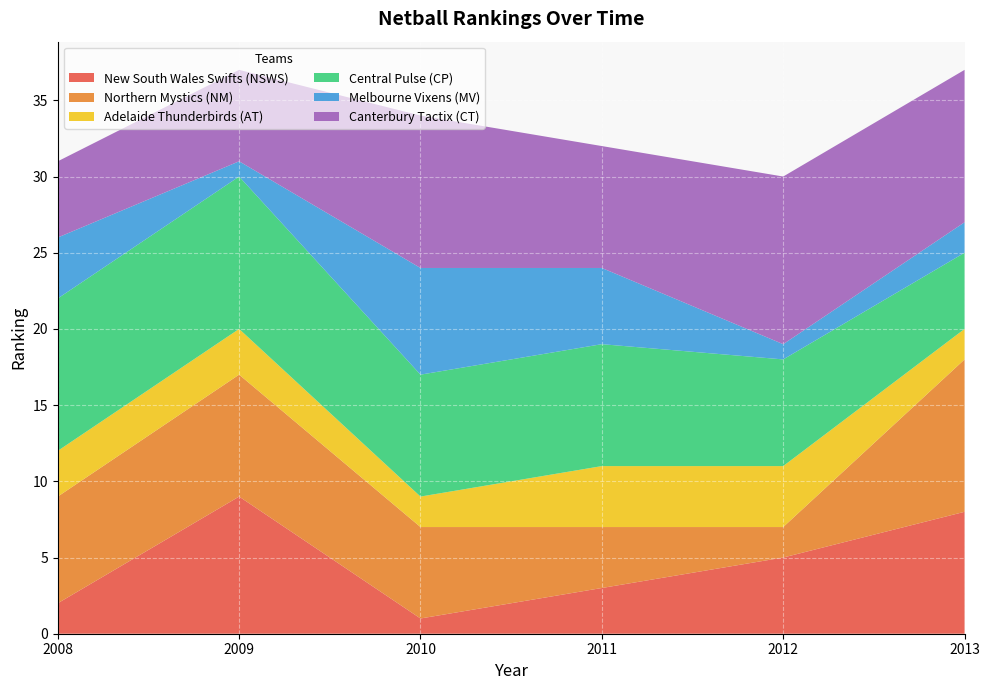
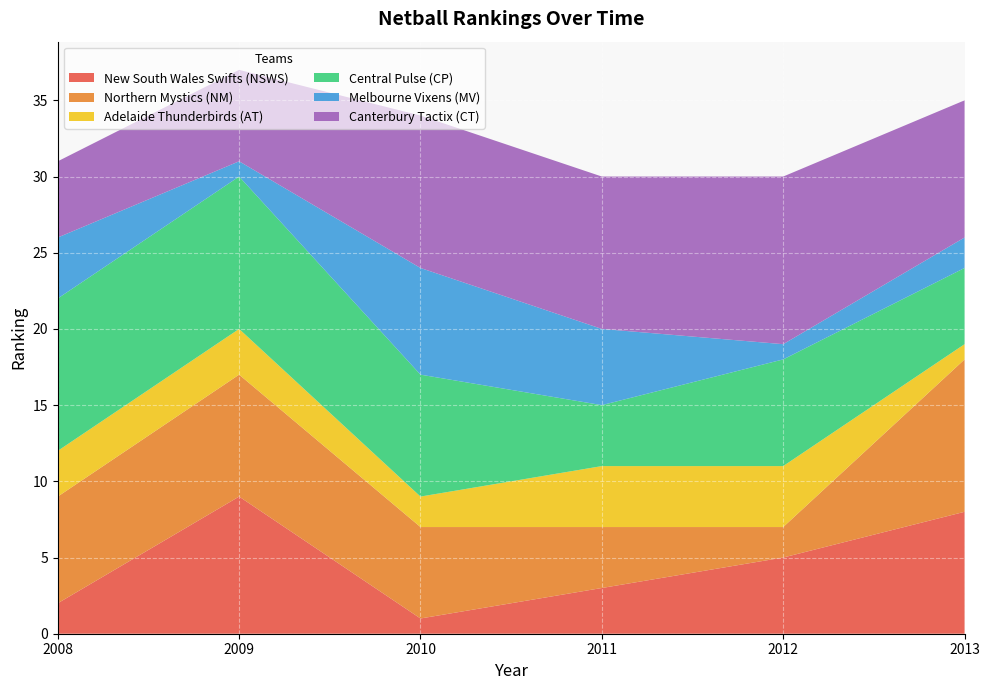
  {
    "Adelaide Thunderbirds (AT)": {
      "2008": 3,
      "2009": 3,
      "2010": 2,
      "2011": 4,
      "2012": 4,
-     "2013": 2
+     "2013": 1
    },
    "Central Pulse (CP)": {
      "2008": 10,
      "2009": 10,
      "2010": 8,
-     "2011": 8,
+     "2011": 4,
      "2012": 7,
      "2013": 5
    },
    "Melbourne Vixens (MV)": {
      "2008": 4,
      "2009": 1,
      "2010": 7,
      "2011": 5,
      "2012": 1,
      "2013": 2
    },
    "Canterbury Tactix (CT)": {
      "2008": 5,
-     "2011": 8,
+     "2011": 10,
      "2012": 11,
-     "2013": 10
+     "2013": 9
    }
  }
